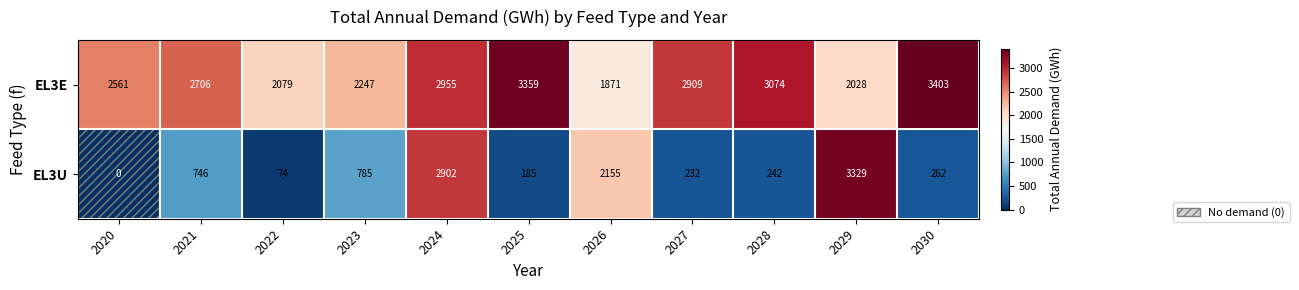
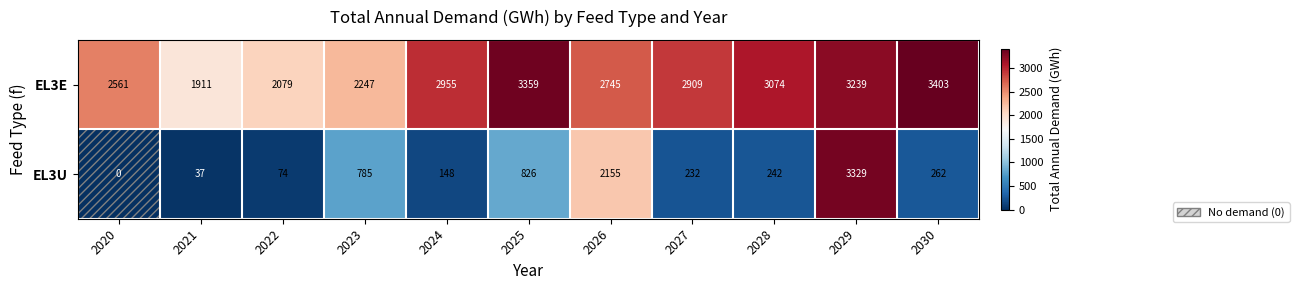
  {
    "EL3E": {
      "2020": 2561,
-     "2021": 2706,
+     "2021": 1911,
      "2022": 2079,
      "2023": 2247,
      "2024": 2955,
      "2025": 3359,
-     "2026": 1871,
+     "2026": 2745,
      "2027": 2909,
      "2028": 3074,
-     "2029": 2028,
+     "2029": 3239,
      "2030": 3403
    },
    "EL3U": {
      "2020": 0,
-     "2021": 746,
+     "2021": 37,
      "2022": 74,
      "2023": 785,
-     "2024": 2902,
-     "2025": 185,
+     "2024": 148,
+     "2025": 826,
      "2026": 2155,
      "2027": 232,
      "2028": 242,
      "2029": 3329,
      "2030": 262
    }
  }
